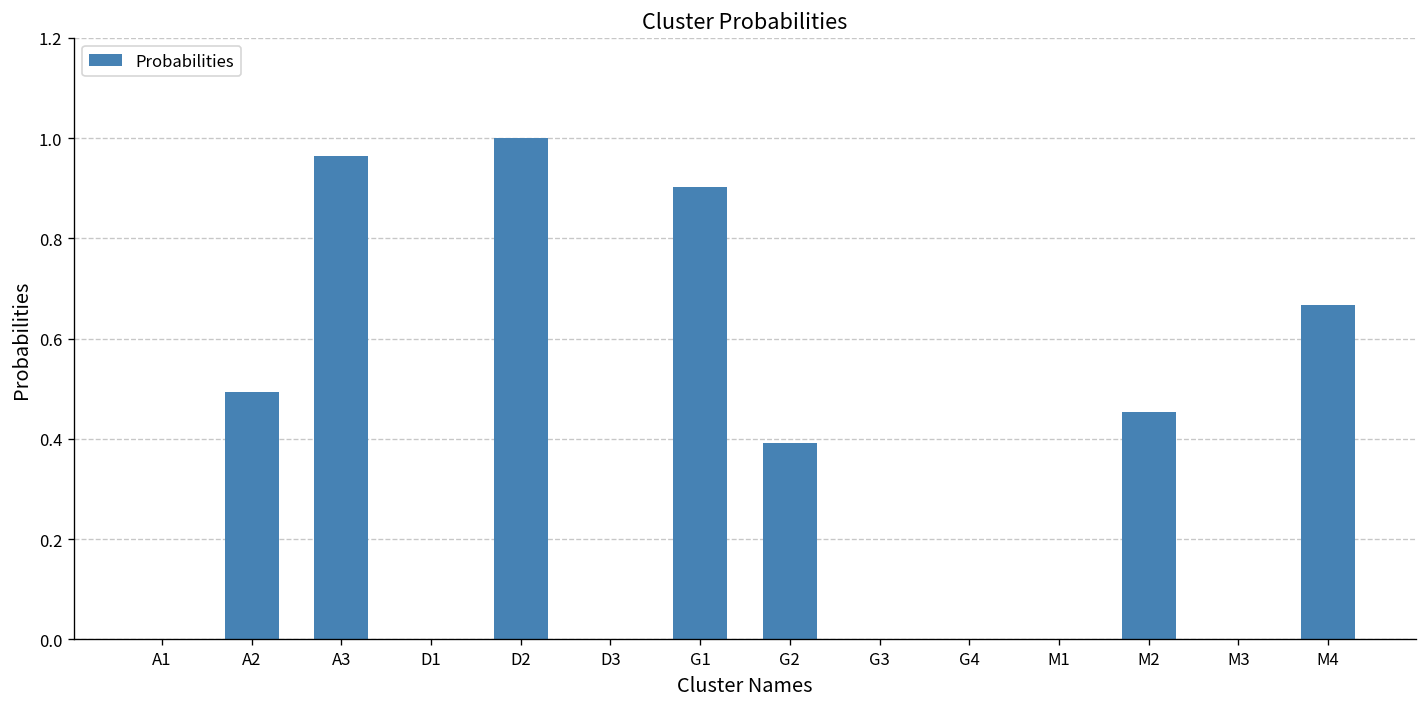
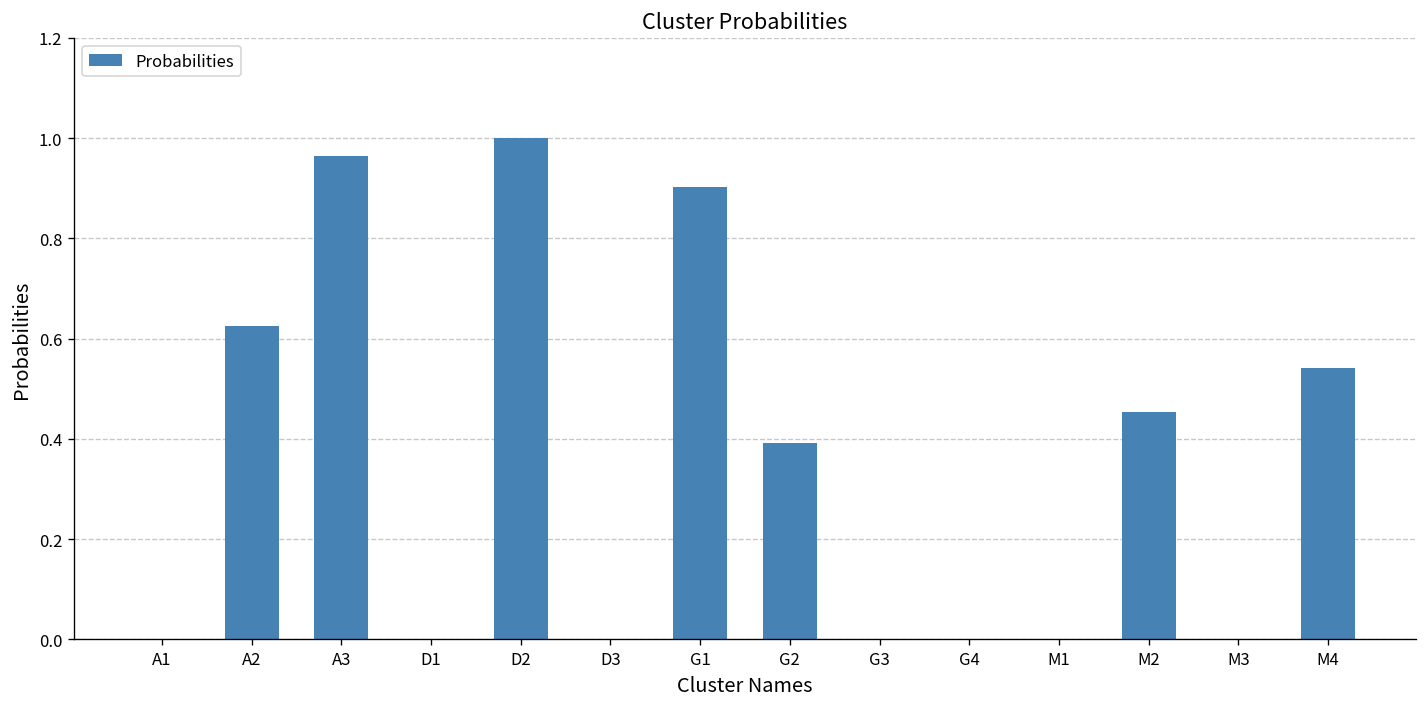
  {
    "A1": 0.00,
-   "A2": 0.49,
+   "A2": 0.63,
    "A3": 0.97,
    "D1": 0.00,
    "D2": 1.00,
    "D3": 0.00,
    "G1": 0.90,
    "G2": 0.39,
    "G3": 0.00,
    "G4": 0.00,
    "M1": 0.00,
    "M2": 0.45,
    "M3": 0.00,
-   "M4": 0.67
+   "M4": 0.54
  }
